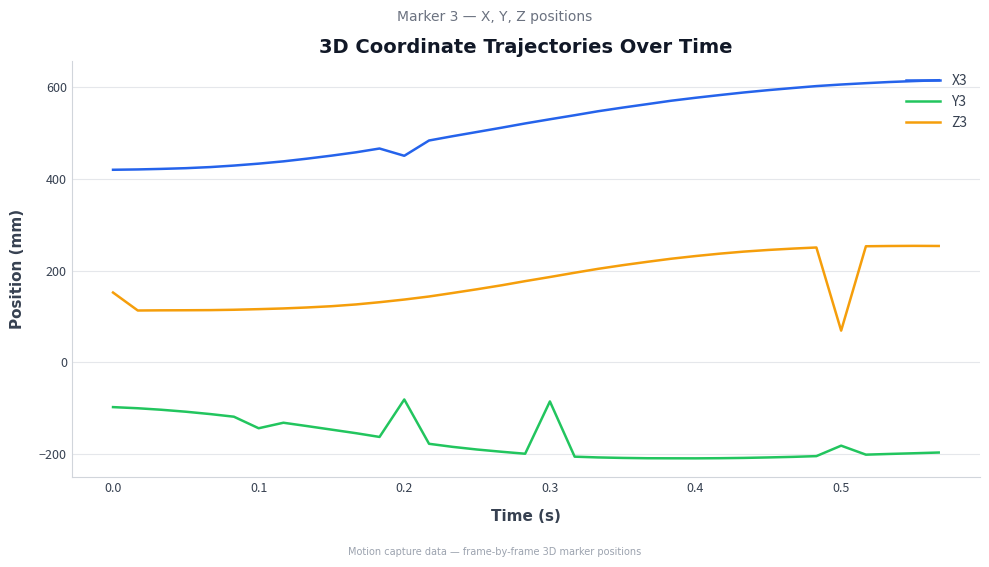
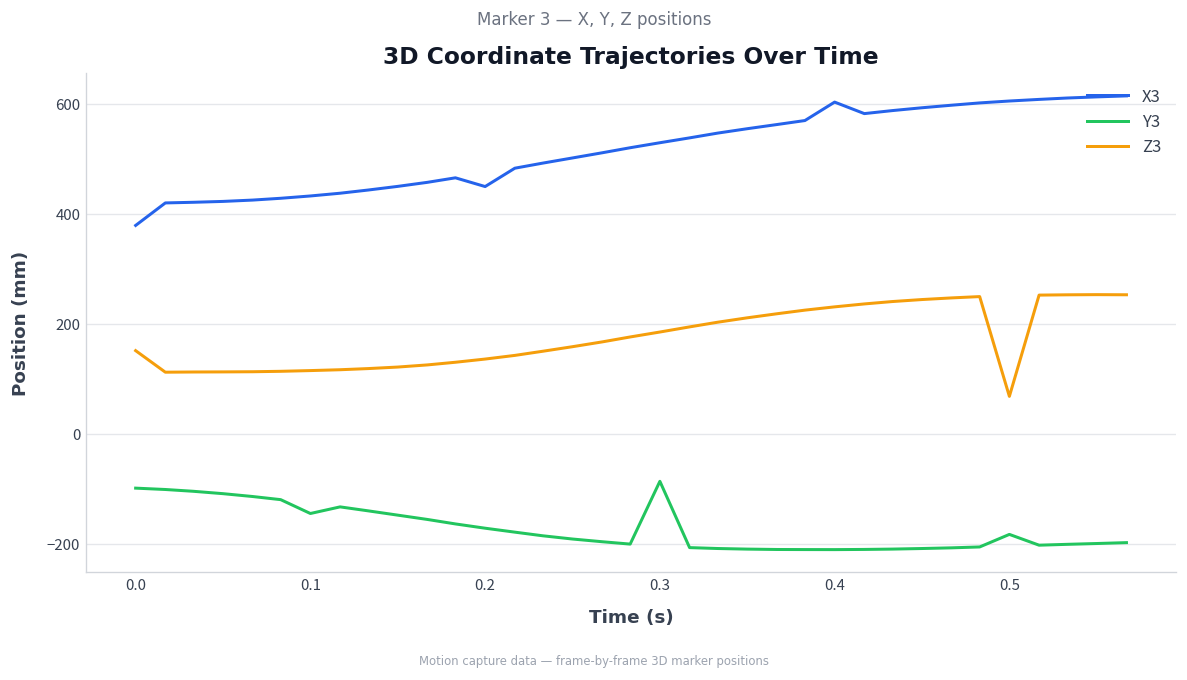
  {
    "X3": {
-     "0.0": 420,
+     "0.0": 380,
      "0.1": 430,
      "0.2": 450,
      "0.3": 530,
-     "0.4": 580,
+     "0.4": 600,
      "0.5": 610
    },
    "Y3": {
      "0.0": -100,
      "0.1": -140,
-     "0.2": -80,
+     "0.2": -170,
      "0.3": -90,
      "0.4": -210,
      "0.5": -180
    },
    "Z3": {
      "0.0": 150,
      "0.1": 120,
      "0.2": 140,
      "0.3": 190,
      "0.4": 230,
      "0.5": 70
    }
  }
